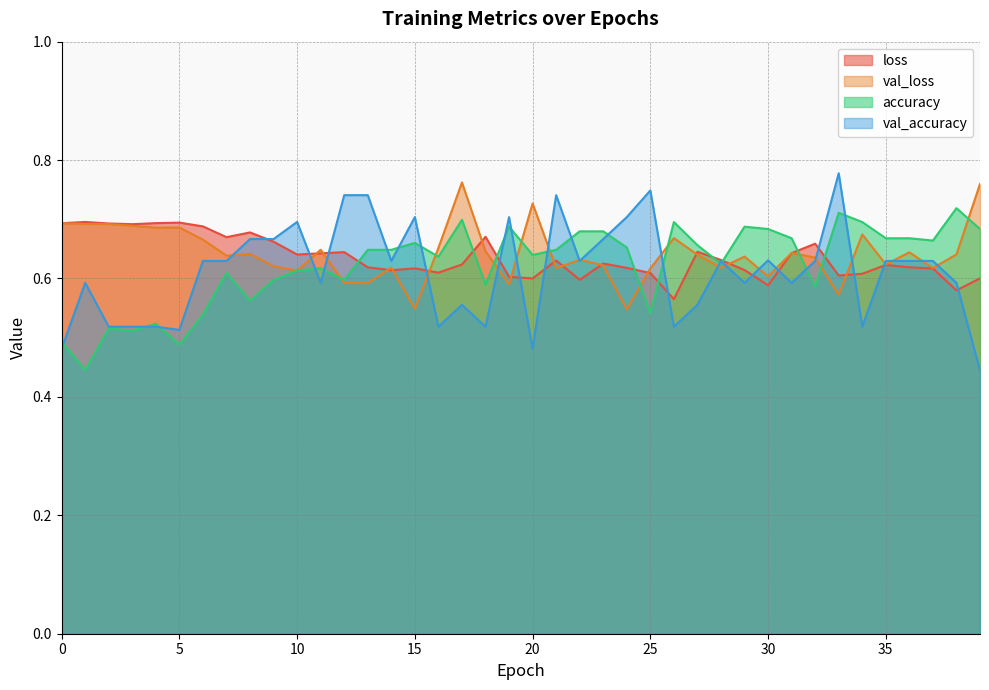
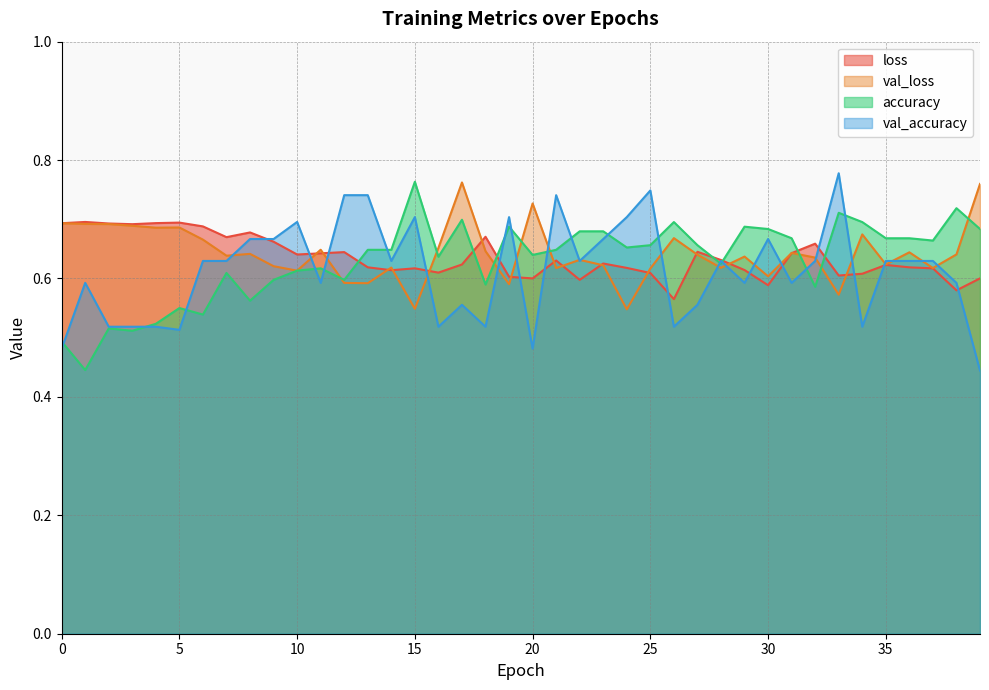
  {
    "accuracy": {
      "0": 0.49,
-     "5": 0.49,
-     "15": 0.66,
+     "5": 0.55,
+     "15": 0.76,
      "20": 0.64,
-     "25": 0.54,
+     "25": 0.66,
      "30": 0.68,
      "35": 0.67
    },
    "val_accuracy": {
      "0": 0.48,
      "5": 0.51,
      "10": 0.70,
      "15": 0.70,
      "20": 0.48,
      "25": 0.75,
-     "30": 0.63,
+     "30": 0.67,
      "35": 0.63
    }
  }
